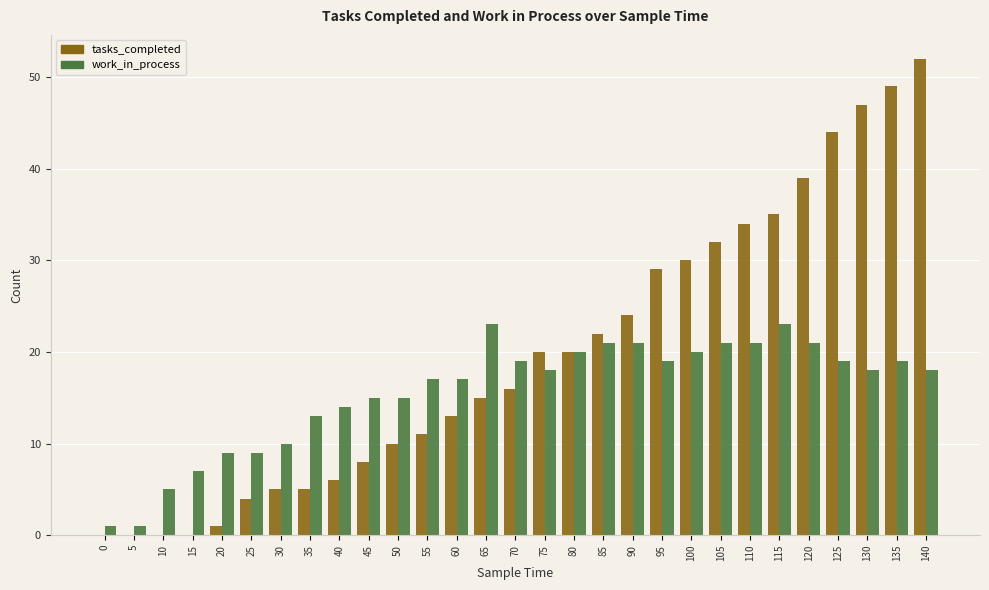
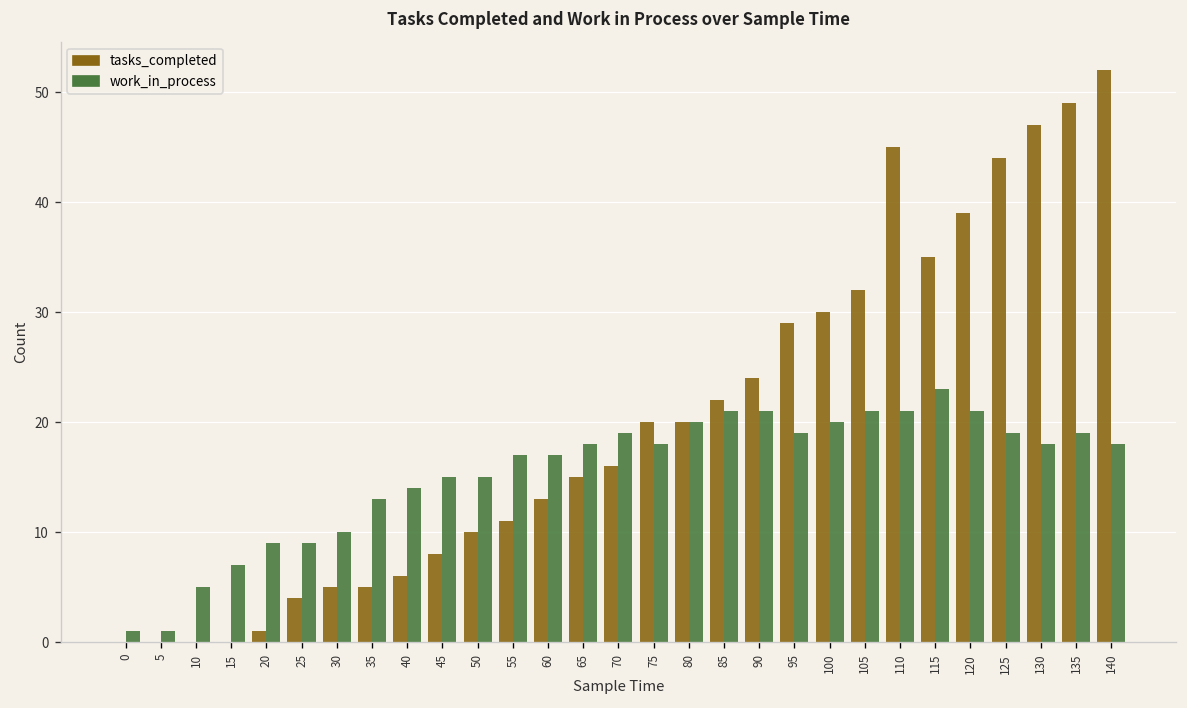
  {
    "tasks_completed": {
      "0": 0,
      "5": 0,
      "10": 0,
      "15": 0,
      "20": 1,
      "25": 4,
      "30": 5,
      "35": 5,
      "40": 6,
      "45": 8,
      "50": 10,
      "55": 11,
      "60": 13,
      "65": 15,
      "70": 16,
      "75": 20,
      "80": 20,
      "85": 22,
      "90": 24,
      "95": 29,
      "100": 30,
      "105": 32,
-     "110": 34,
+     "110": 45,
      "115": 35,
      "120": 39,
      "125": 44,
      "130": 47,
      "135": 49,
      "140": 52
    },
    "work_in_process": {
      "0": 1,
      "5": 1,
      "10": 5,
      "15": 7,
      "20": 9,
      "25": 9,
      "30": 10,
      "35": 13,
      "40": 14,
      "45": 15,
      "50": 15,
      "55": 17,
      "60": 17,
-     "65": 23,
+     "65": 18,
      "70": 19,
      "75": 18,
      "80": 20,
      "85": 21,
      "90": 21,
      "95": 19,
      "100": 20,
      "105": 21,
      "110": 21,
      "115": 23,
      "120": 21,
      "125": 19,
      "130": 18,
      "135": 19,
      "140": 18
    }
  }
